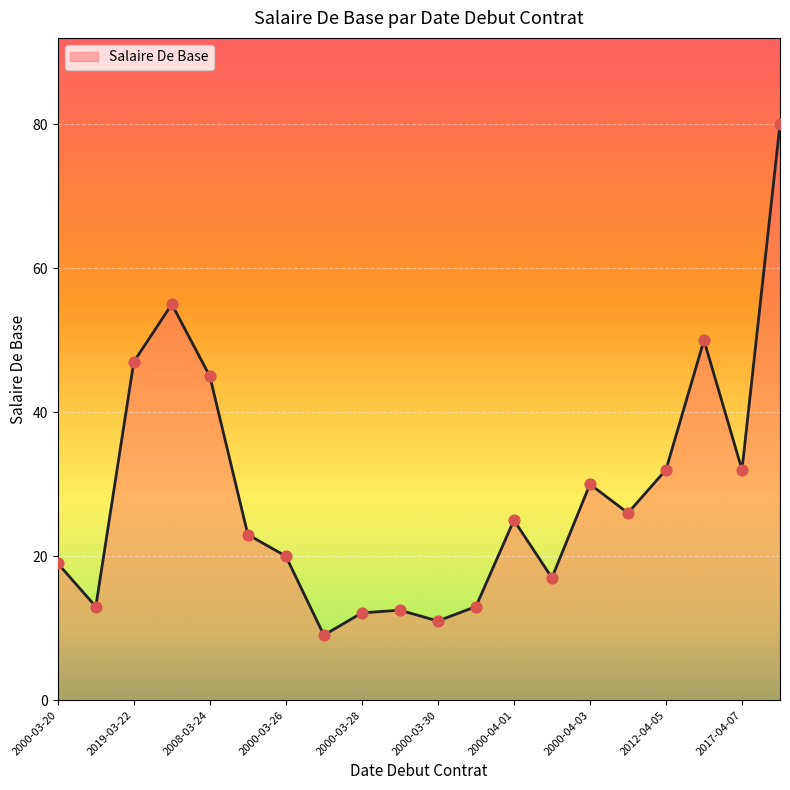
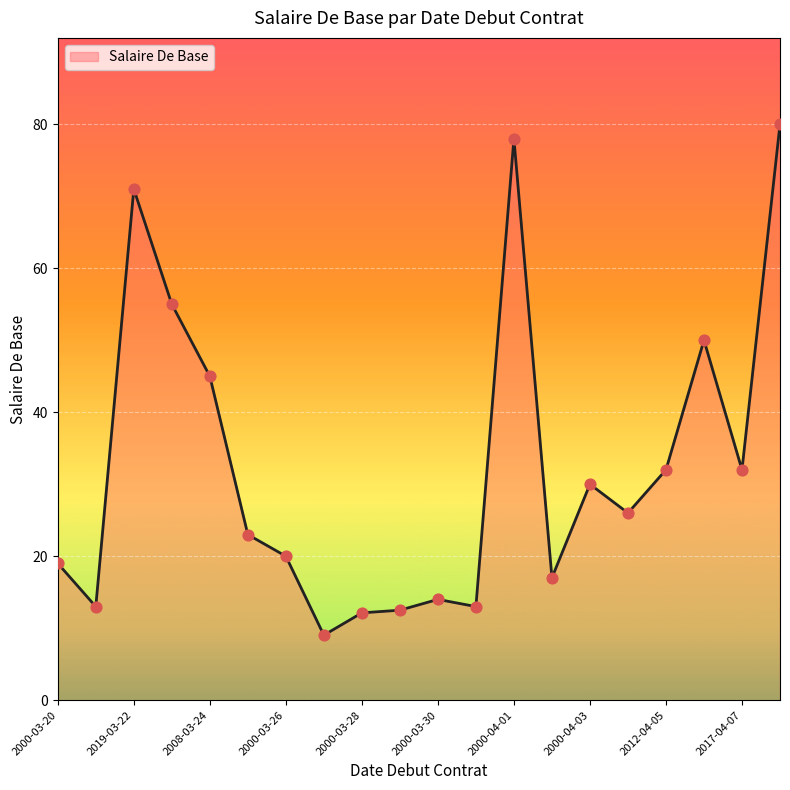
  {
    "2000-03-20": 19,
-   "2019-03-22": 47,
+   "2019-03-22": 71,
    "2008-03-24": 45,
    "2000-03-26": 20,
    "2000-03-28": 12,
-   "2000-03-30": 11,
-   "2000-04-01": 25,
+   "2000-03-30": 14,
+   "2000-04-01": 78,
    "2000-04-03": 30,
    "2012-04-05": 32,
    "2017-04-07": 32
  }
